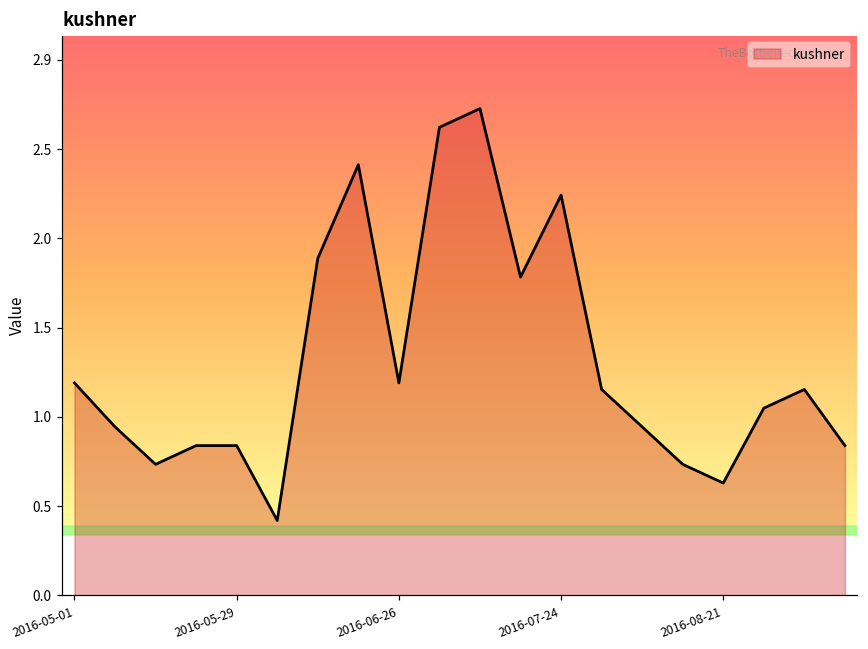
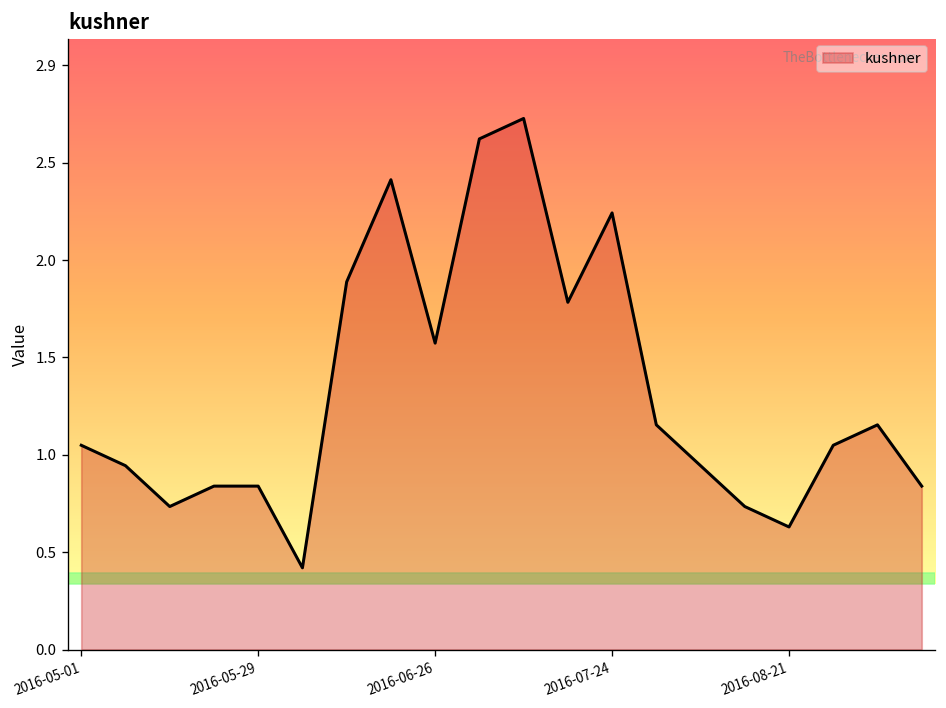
  {
-   "2016-05-01": 1.17,
+   "2016-05-01": 1.03,
    "2016-05-29": 0.82,
-   "2016-06-26": 1.17,
+   "2016-06-26": 1.54,
    "2016-07-24": 2.20,
    "2016-08-21": 0.62
  }
